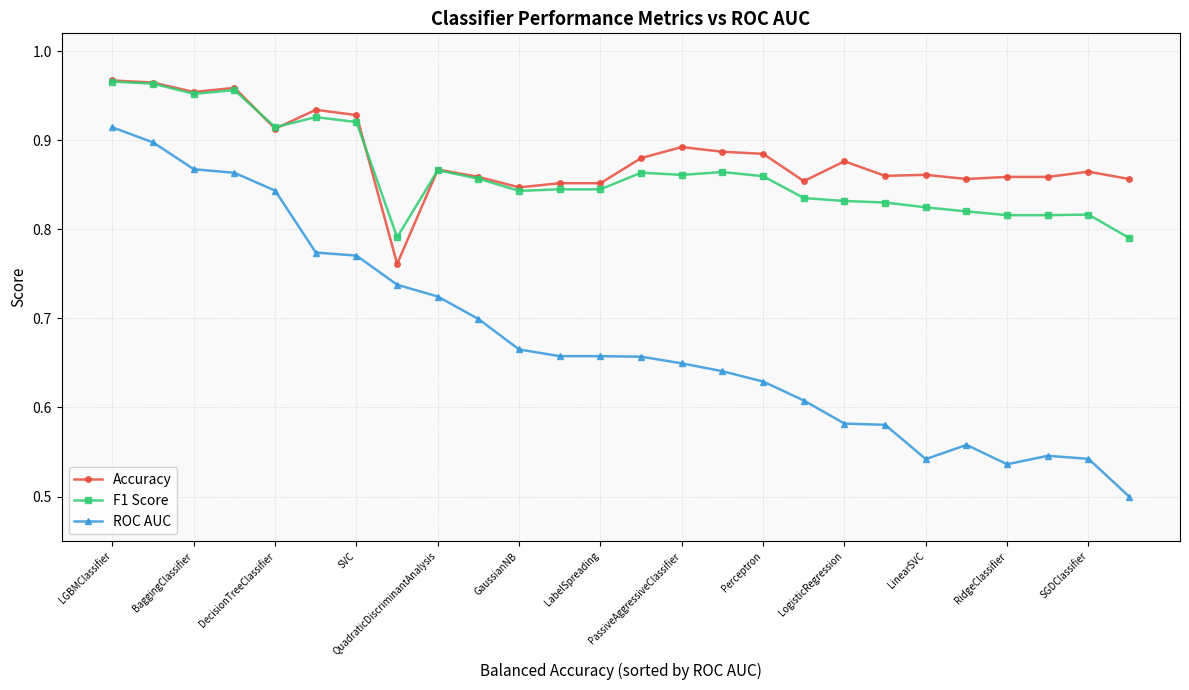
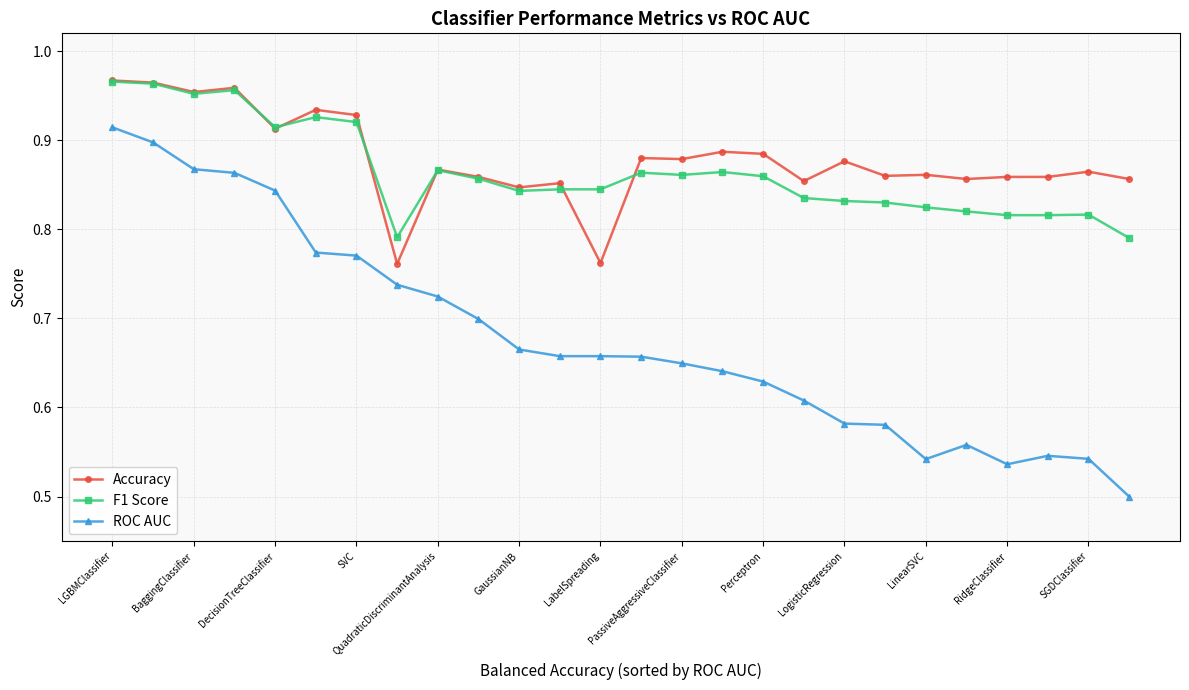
  {
    "Accuracy": {
      "SVC": 0.93,
      "GaussianNB": 0.85,
-     "LabelSpreading": 0.85,
-     "PassiveAggressiveClassifier": 0.89,
+     "LabelSpreading": 0.76,
+     "PassiveAggressiveClassifier": 0.88,
      "Perceptron": 0.88,
      "LogisticRegression": 0.88,
      "LinearSVC": 0.86,
      "RidgeClassifier": 0.86,
      "SGDClassifier": 0.86
    },
    "F1 Score": {
      "SVC": 0.92,
      "GaussianNB": 0.84,
      "LabelSpreading": 0.84,
      "PassiveAggressiveClassifier": 0.86,
      "Perceptron": 0.86,
      "LogisticRegression": 0.83,
      "LinearSVC": 0.82,
      "RidgeClassifier": 0.82,
      "SGDClassifier": 0.82
    },
    "ROC AUC": {
      "LGBMClassifier": 0.91,
      "BaggingClassifier": 0.87,
      "DecisionTreeClassifier": 0.84,
      "SVC": 0.77,
      "QuadraticDiscriminantAnalysis": 0.72,
      "GaussianNB": 0.67,
      "LabelSpreading": 0.66,
      "PassiveAggressiveClassifier": 0.65,
      "Perceptron": 0.63,
      "LogisticRegression": 0.58,
      "LinearSVC": 0.54,
      "RidgeClassifier": 0.54,
      "SGDClassifier": 0.54
    }
  }
